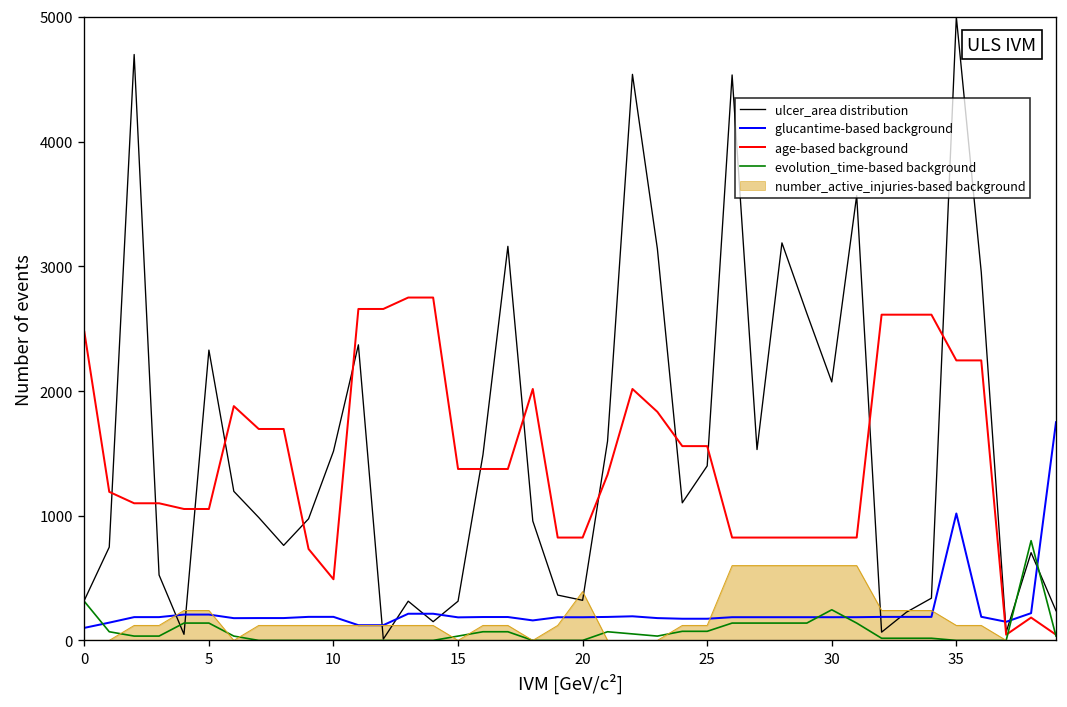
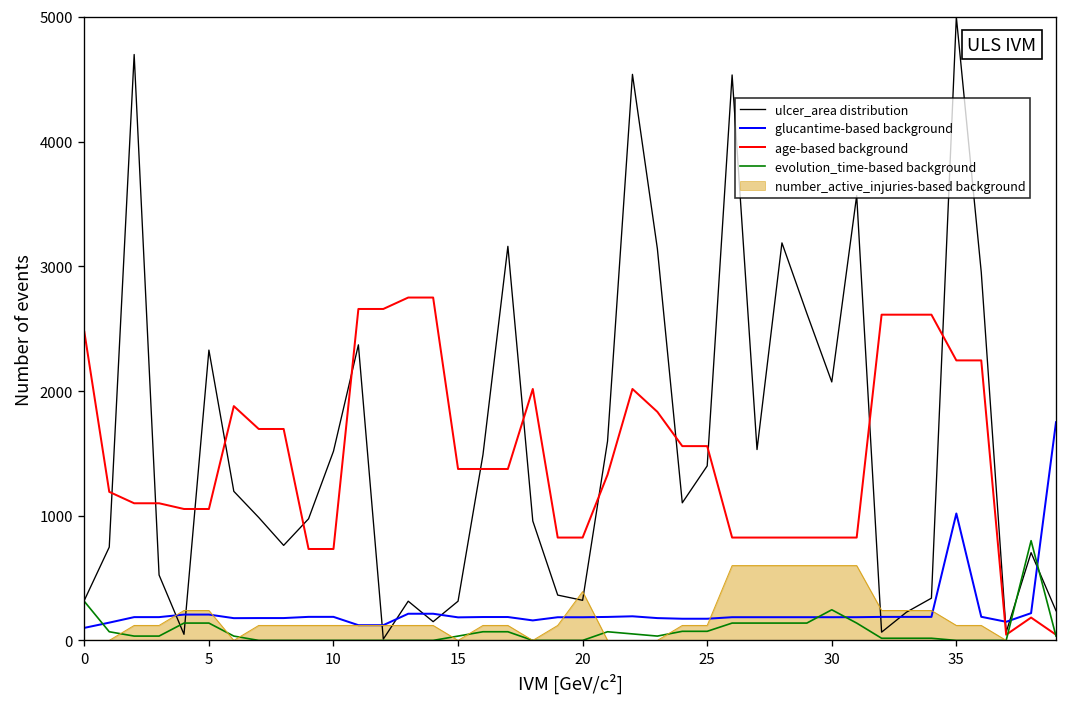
  {
    "ulcer_area distribution": {
      "5": 2330,
      "10": 1520,
      "15": 310,
      "20": 320,
      "25": 1400,
      "30": 2070,
      "35": 5000
    },
    "glucantime-based background": {
      "0": 100,
      "5": 210,
      "10": 190,
      "15": 190,
      "20": 190,
      "25": 170,
      "30": 190,
      "35": 1020
    },
    "age-based background": {
      "0": 2480,
      "5": 1050,
-     "10": 490,
+     "10": 730,
      "15": 1380,
      "20": 830,
      "25": 1560,
      "30": 830,
      "35": 2250
    },
    "evolution_time-based background": {
      "5": 140,
      "10": 0,
      "15": 30,
      "20": 0,
      "25": 70,
      "30": 250,
      "35": 0
    },
    "number_active_injuries-based background": {
      "0": 0,
      "5": 240,
      "10": 120,
      "15": 0,
      "20": 390,
      "25": 120,
      "30": 600,
      "35": 120
    }
  }
